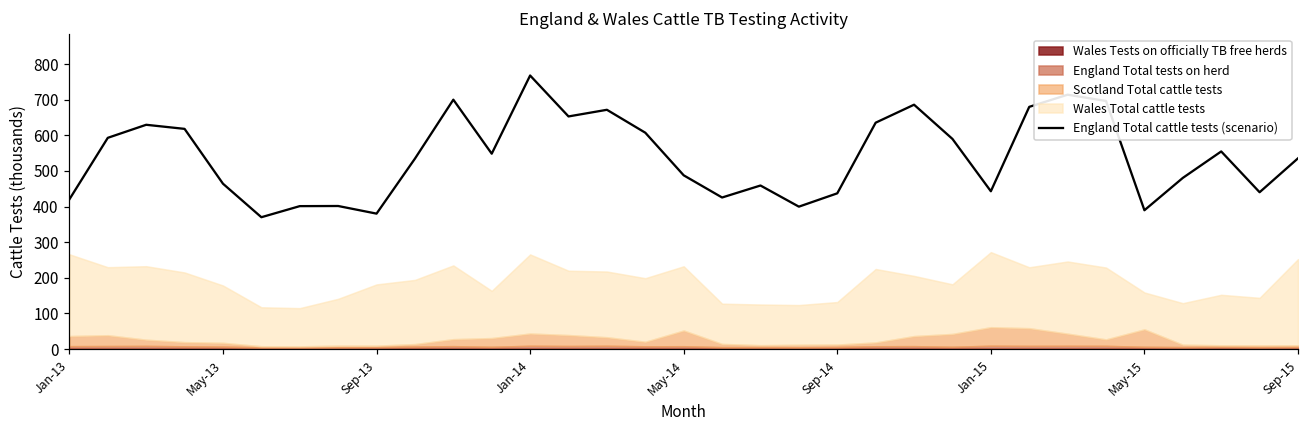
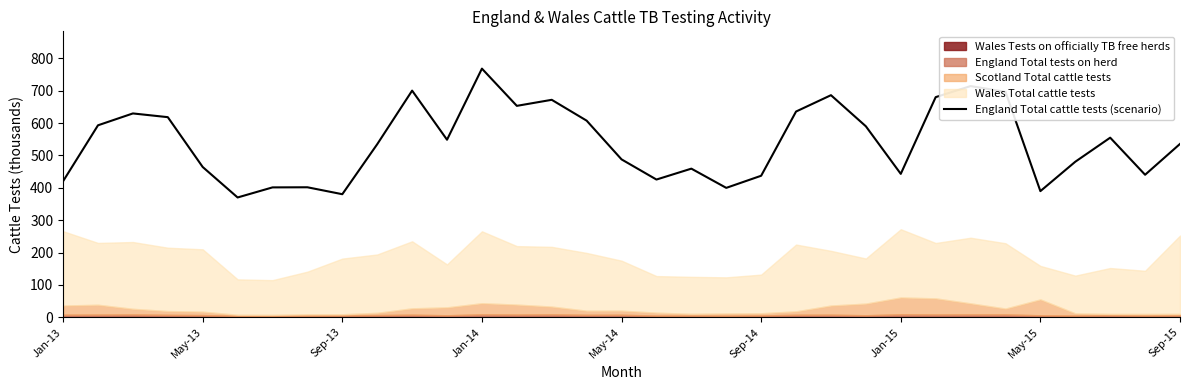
  {
    "England Total cattle tests (scenario)": {
      "Jan-13": 420,
      "May-13": 460,
      "Sep-13": 380,
      "Jan-14": 770,
      "May-14": 490,
      "Sep-14": 440,
      "Jan-15": 440,
      "May-15": 390,
      "Sep-15": 540
    },
    "Scotland Total cattle tests": {
      "Jan-13": 30,
      "May-13": 10,
      "Jan-14": 30,
-     "May-14": 40,
+     "May-14": 10,
      "Jan-15": 50,
      "May-15": 50
    },
    "Wales Total cattle tests": {
      "Jan-13": 230,
-     "May-13": 160,
+     "May-13": 190,
      "Sep-13": 170,
      "Jan-14": 220,
-     "May-14": 180,
+     "May-14": 150,
      "Sep-14": 120,
      "Jan-15": 210,
      "May-15": 100,
      "Sep-15": 240
    }
  }
